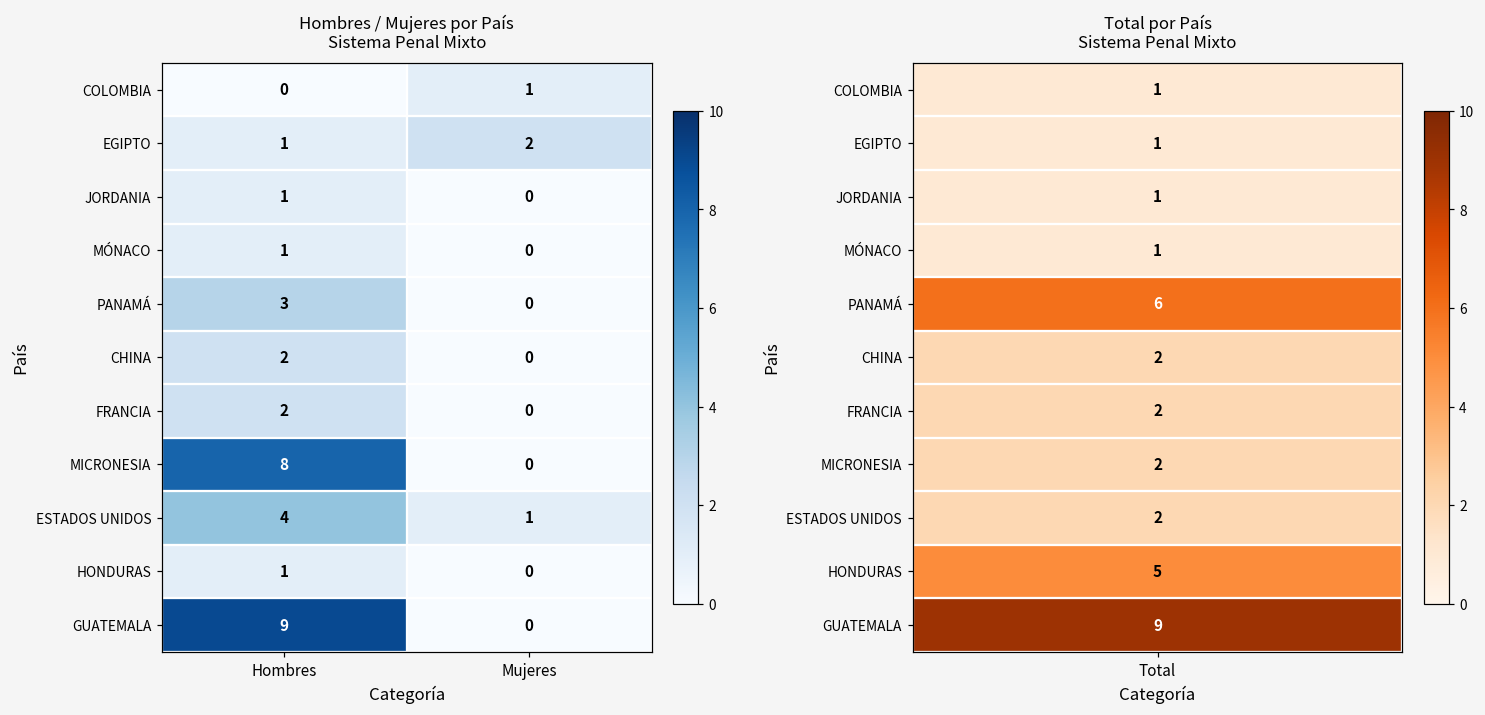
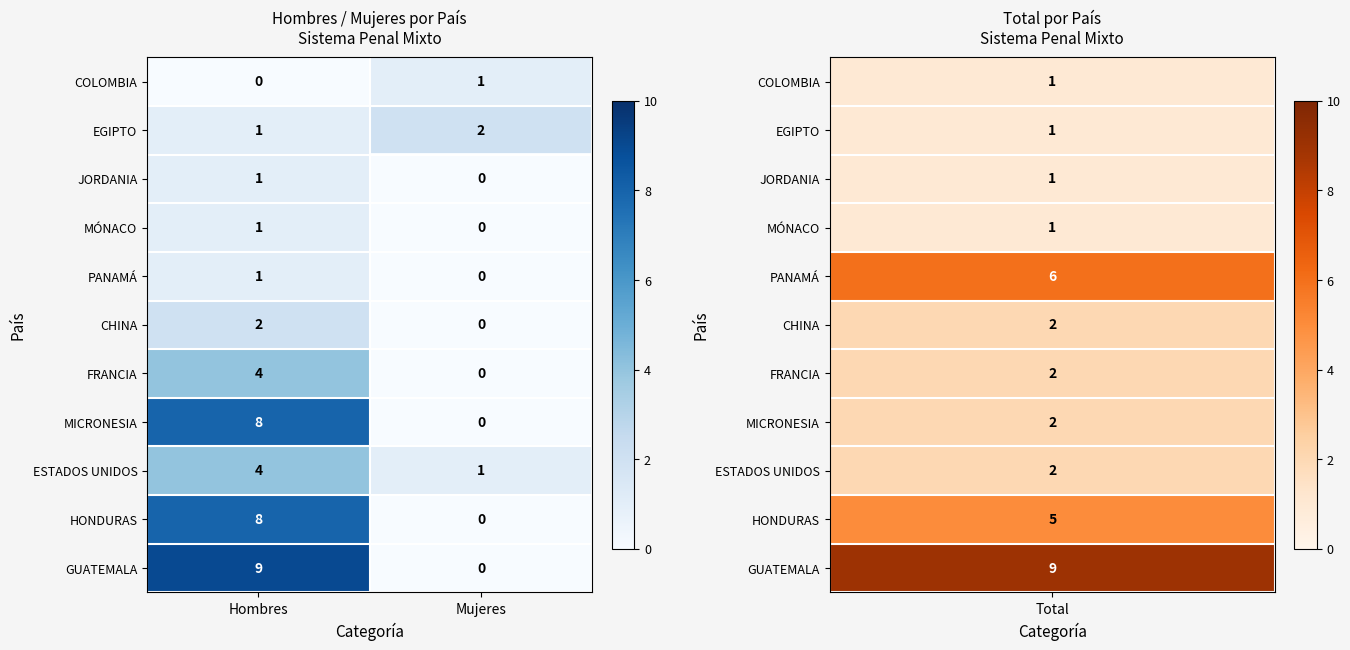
  {
    "Hombres / Mujeres por País Sistema Penal Mixto": {
      "COLOMBIA": {
        "Hombres": 0,
        "Mujeres": 1
      },
      "EGIPTO": {
        "Hombres": 1,
        "Mujeres": 2
      },
      "JORDANIA": {
        "Hombres": 1,
        "Mujeres": 0
      },
      "MÓNACO": {
        "Hombres": 1,
        "Mujeres": 0
      },
      "PANAMÁ": {
-       "Hombres": 3,
+       "Hombres": 1,
        "Mujeres": 0
      },
      "CHINA": {
        "Hombres": 2,
        "Mujeres": 0
      },
      "FRANCIA": {
-       "Hombres": 2,
+       "Hombres": 4,
        "Mujeres": 0
      },
      "MICRONESIA": {
        "Hombres": 8,
        "Mujeres": 0
      },
      "ESTADOS UNIDOS": {
        "Hombres": 4,
        "Mujeres": 1
      },
      "HONDURAS": {
-       "Hombres": 1,
+       "Hombres": 8,
        "Mujeres": 0
      },
      "GUATEMALA": {
        "Hombres": 9,
        "Mujeres": 0
      }
    },
    "Total por País Sistema Penal Mixto": {
      "COLOMBIA": {
        "Total": 1
      },
      "EGIPTO": {
        "Total": 1
      },
      "JORDANIA": {
        "Total": 1
      },
      "MÓNACO": {
        "Total": 1
      },
      "PANAMÁ": {
        "Total": 6
      },
      "CHINA": {
        "Total": 2
      },
      "FRANCIA": {
        "Total": 2
      },
      "MICRONESIA": {
        "Total": 2
      },
      "ESTADOS UNIDOS": {
        "Total": 2
      },
      "HONDURAS": {
        "Total": 5
      },
      "GUATEMALA": {
        "Total": 9
      }
    }
  }
